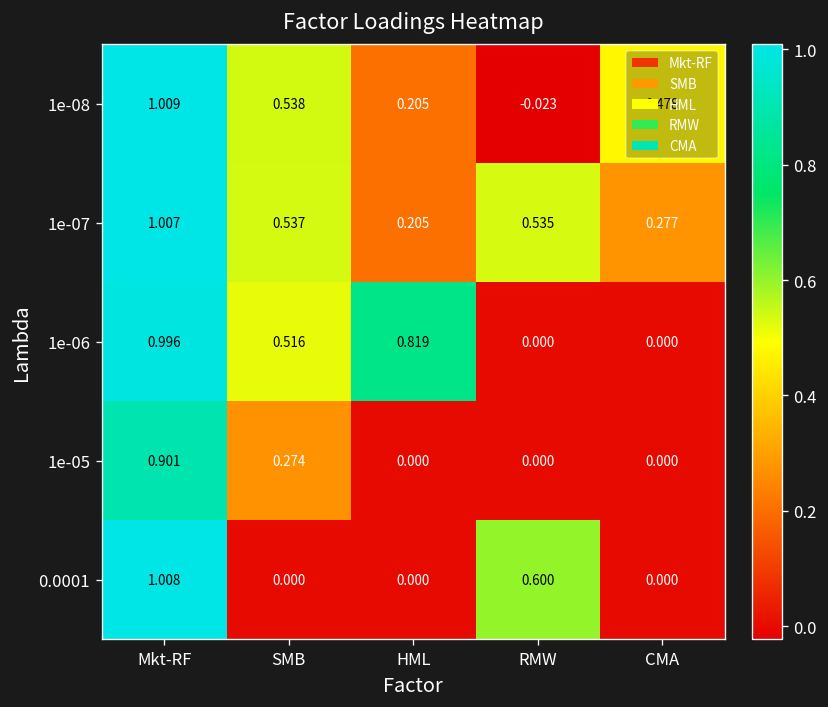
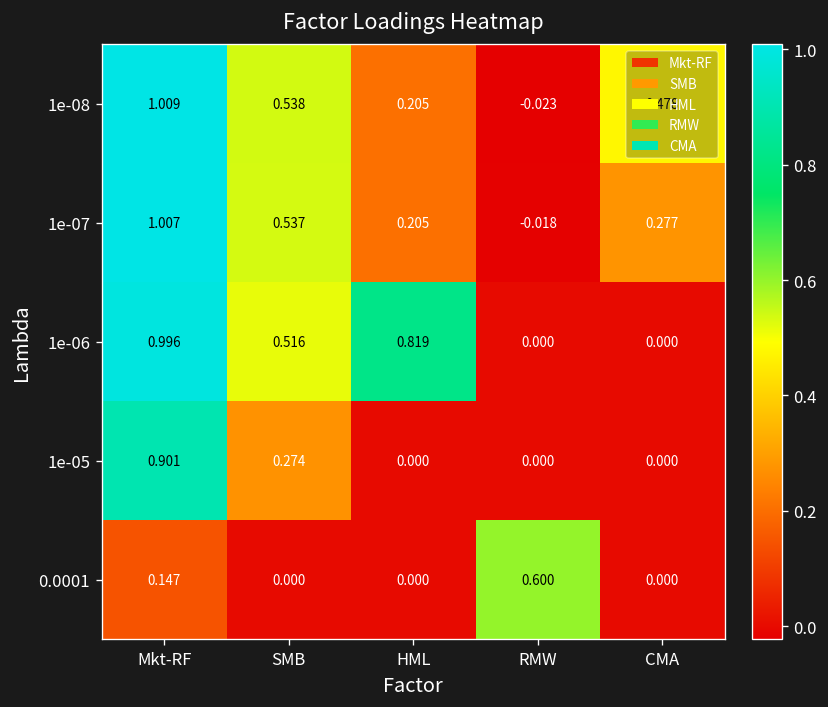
  {
    "1e-08": {
      "Mkt-RF": 1.009,
      "SMB": 0.538,
      "HML": 0.205,
      "RMW": -0.023
    },
    "1e-07": {
      "Mkt-RF": 1.007,
      "SMB": 0.537,
      "HML": 0.205,
-     "RMW": 0.535,
+     "RMW": -0.018,
      "CMA": 0.277
    },
    "1e-06": {
      "Mkt-RF": 0.996,
      "SMB": 0.516,
      "HML": 0.819,
      "RMW": 0.000,
      "CMA": 0.000
    },
    "1e-05": {
      "Mkt-RF": 0.901,
      "SMB": 0.274,
      "HML": 0.000,
      "RMW": 0.000,
      "CMA": 0.000
    },
    "0.0001": {
-     "Mkt-RF": 1.008,
+     "Mkt-RF": 0.147,
      "SMB": 0.000,
      "HML": 0.000,
      "RMW": 0.600,
      "CMA": 0.000
    }
  }
